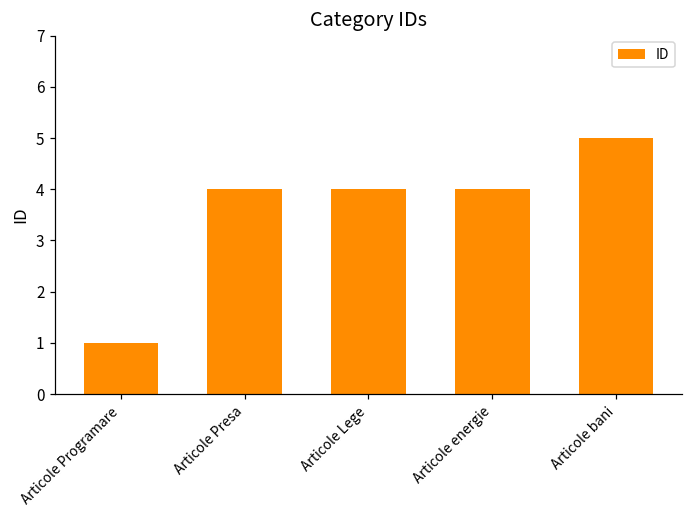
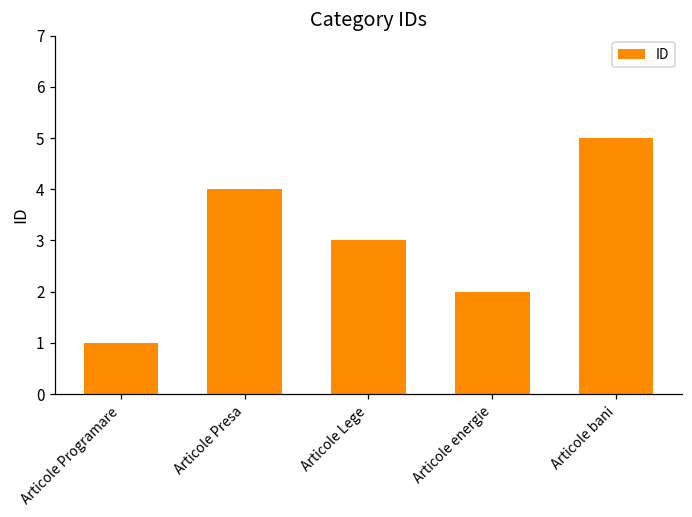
  {
    "Articole Programare": 1,
    "Articole Presa": 4,
-   "Articole Lege": 4,
-   "Articole energie": 4,
+   "Articole Lege": 3,
+   "Articole energie": 2,
    "Articole bani": 5
  }
